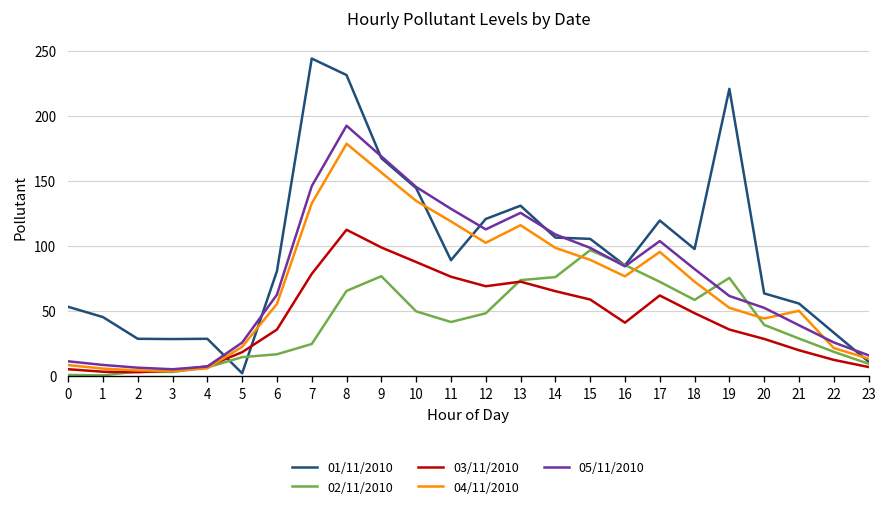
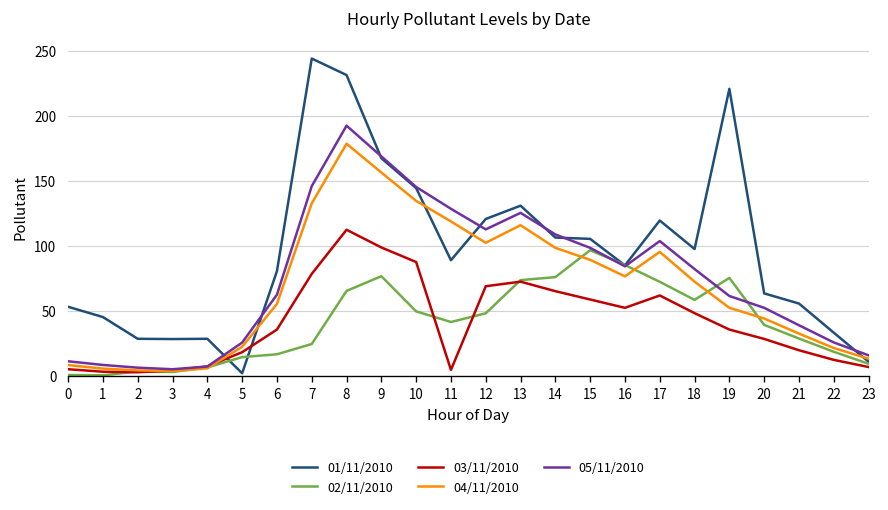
  {
    "01/11/2010": {
      "0": 53,
      "1": 45,
      "2": 29,
      "3": 28,
      "4": 29,
      "5": 2,
      "6": 81,
      "7": 244,
      "8": 231,
      "11": 89,
      "12": 121,
      "13": 131,
      "14": 106,
      "15": 105,
      "17": 119,
      "18": 98,
      "19": 221,
      "20": 63,
      "21": 56,
      "22": 33
    },
    "02/11/2010": {
      "0": 1,
      "1": 0,
      "5": 14,
      "6": 17,
      "7": 25,
      "8": 65,
      "9": 77,
      "10": 50,
      "11": 41,
      "12": 48,
      "14": 76,
      "17": 72,
      "18": 58,
      "19": 75,
      "20": 39,
      "21": 29,
      "22": 19
    },
    "03/11/2010": {
      "0": 5,
      "1": 3,
      "5": 18,
      "6": 36,
      "7": 78,
      "8": 112,
      "9": 99,
      "10": 88,
-     "11": 76,
+     "11": 5,
      "12": 69,
      "14": 65,
      "15": 59,
-     "16": 41,
+     "16": 52,
      "17": 62,
      "18": 48,
      "19": 36,
      "20": 28,
      "21": 20,
      "22": 12,
      "23": 7
    },
    "04/11/2010": {
      "0": 8,
      "1": 6,
      "5": 22,
      "6": 55,
      "7": 133,
      "8": 178,
      "9": 156,
      "10": 135,
      "11": 119,
      "12": 102,
      "13": 116,
      "14": 98,
      "15": 89,
      "16": 77,
      "17": 95,
      "18": 72,
      "19": 52,
      "20": 44,
-     "21": 50,
+     "21": 33,
      "22": 21
    },
    "05/11/2010": {
      "0": 11,
      "1": 8,
      "5": 26,
      "6": 62,
      "7": 146,
      "8": 192,
      "11": 128,
      "12": 113,
      "13": 125,
      "14": 109,
      "17": 104,
      "18": 82,
      "19": 61,
      "20": 52,
      "21": 39,
      "22": 26,
      "23": 16
    }
  }
